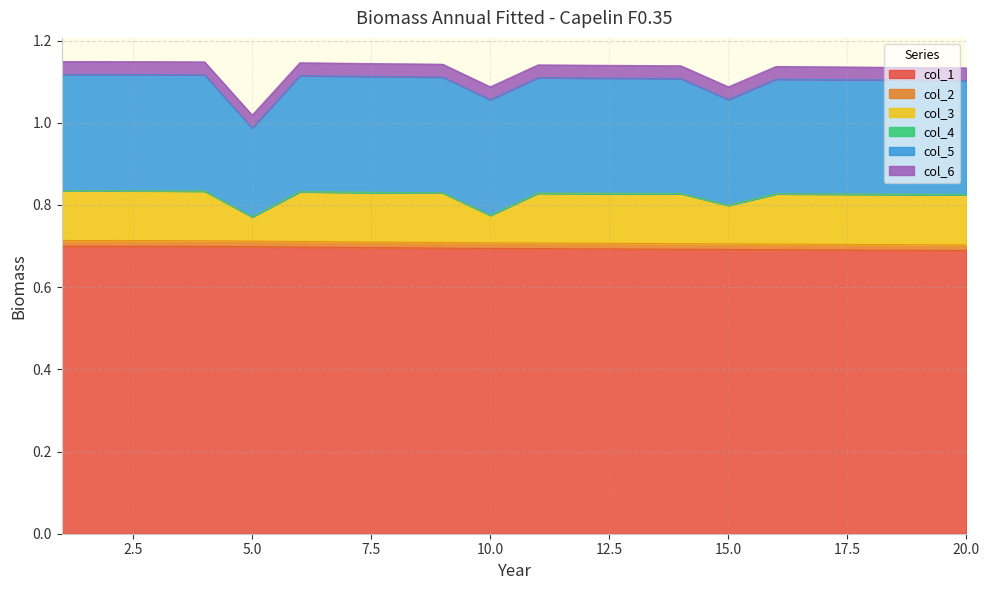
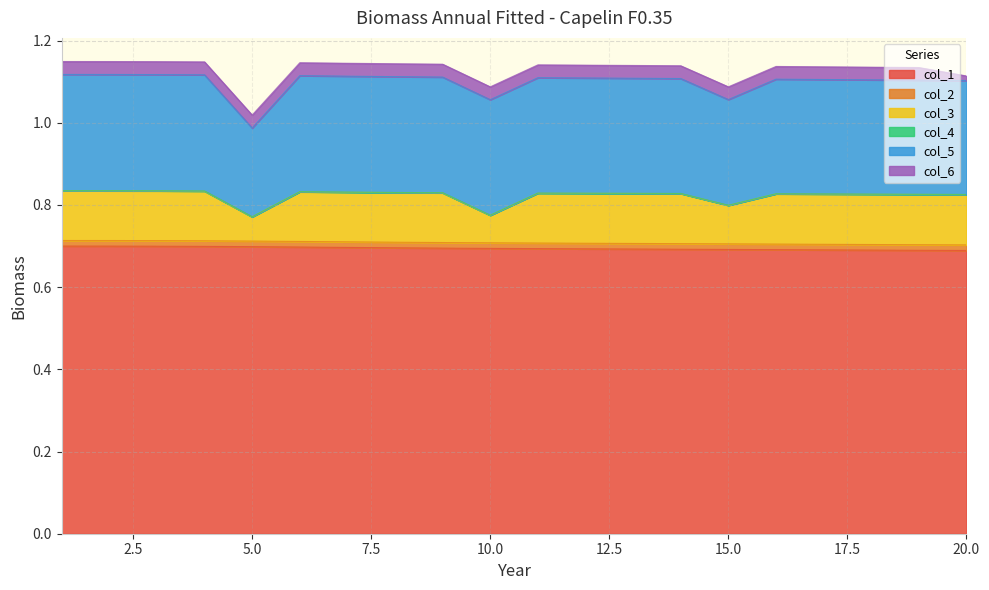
  {
    "col_5": {
      "5.0": 0.22,
      "10.0": 0.28,
      "15.0": 0.26,
      "20.0": 0.28
    },
    "col_6": {
      "5.0": 0.03,
      "10.0": 0.03,
      "15.0": 0.03,
-     "20.0": 0.03
+     "20.0": 0.01
    }
  }
